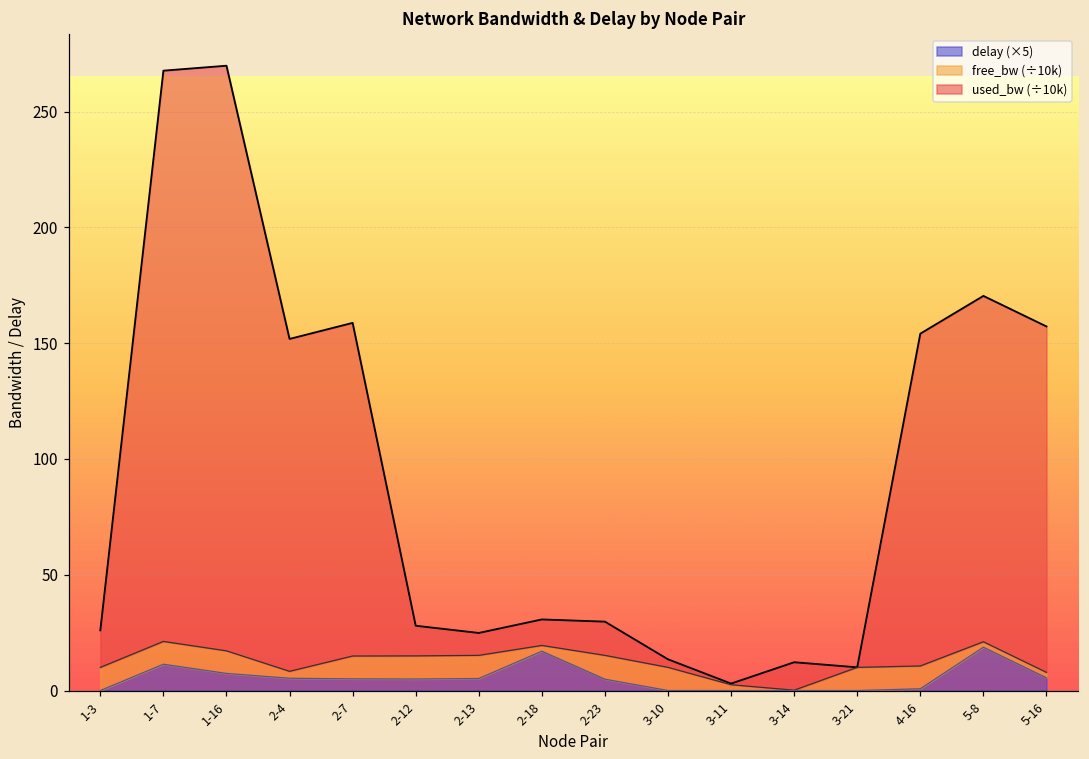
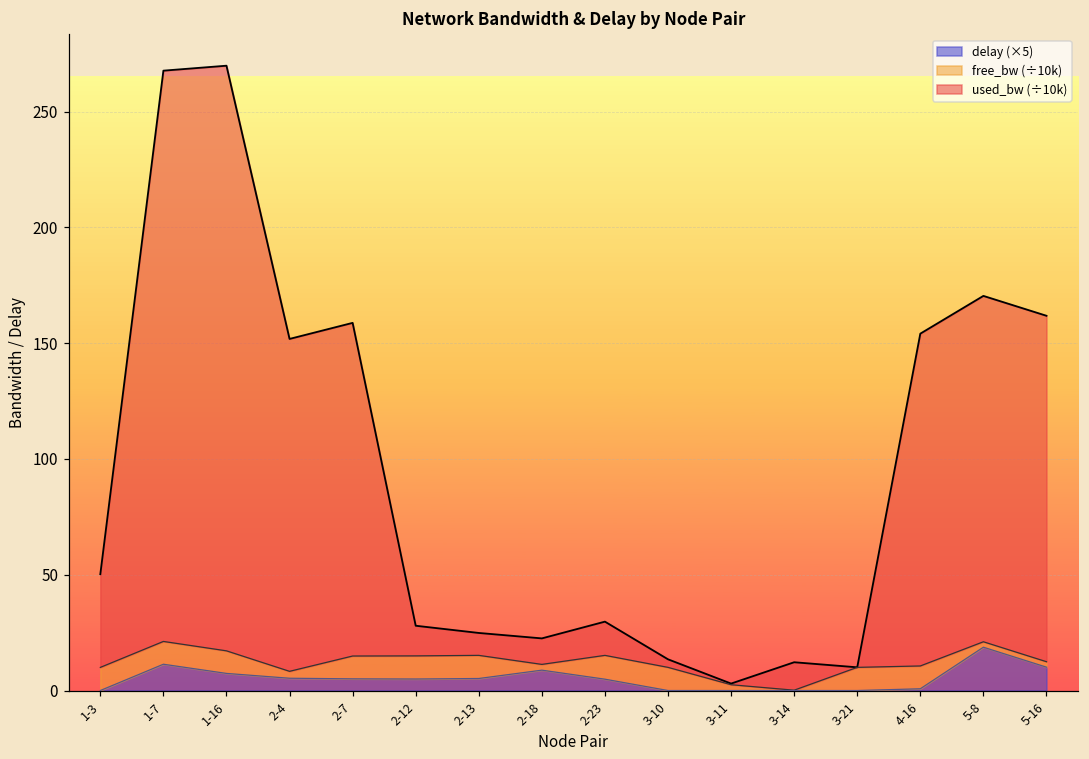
  {
    "delay (×5)": {
      "1-3": 0,
      "1-7": 11,
      "1-16": 7,
      "2-4": 5,
      "2-7": 5,
      "2-12": 5,
      "2-13": 5,
-     "2-18": 17,
+     "2-18": 9,
      "2-23": 5,
      "3-10": 0,
      "3-11": 0,
      "3-21": 0,
      "4-16": 1,
      "5-8": 19,
-     "5-16": 5
+     "5-16": 10
    },
    "free_bw (÷10k)": {
      "1-3": 10,
      "1-7": 10,
      "1-16": 10,
      "2-4": 3,
      "2-7": 10,
      "2-12": 10,
      "2-13": 10,
      "2-18": 2,
      "2-23": 10,
      "3-10": 10,
      "4-16": 10,
      "5-8": 2,
      "5-16": 2
    },
    "used_bw (÷10k)": {
-     "1-3": 16,
+     "1-3": 40,
      "1-7": 246,
      "1-16": 253,
      "2-4": 144,
      "2-7": 144,
      "2-12": 13,
      "2-13": 10,
      "2-18": 11,
      "2-23": 15,
      "3-10": 3,
      "3-14": 12,
      "4-16": 143,
      "5-8": 149,
      "5-16": 149
    }
  }
